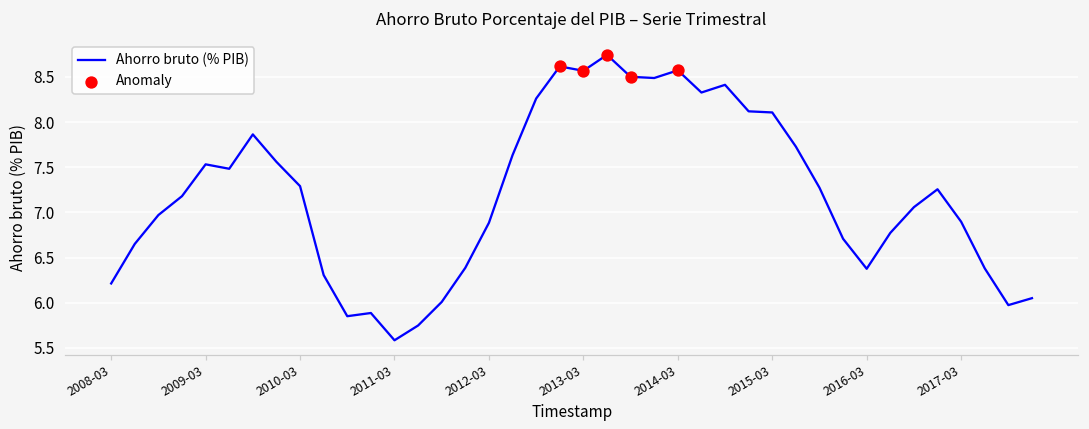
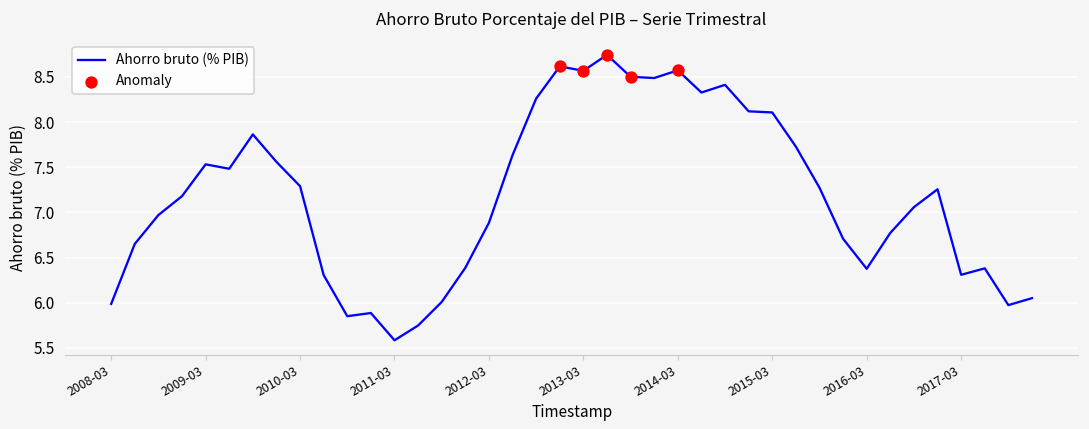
  {
    "Ahorro bruto (% PIB)": {
-     "2008-03": 6.2,
+     "2008-03": 6.0,
      "2009-03": 7.5,
      "2010-03": 7.3,
      "2011-03": 5.6,
      "2012-03": 6.9,
      "2015-03": 8.1,
      "2016-03": 6.4,
-     "2017-03": 6.9
+     "2017-03": 6.3
    }
  }
